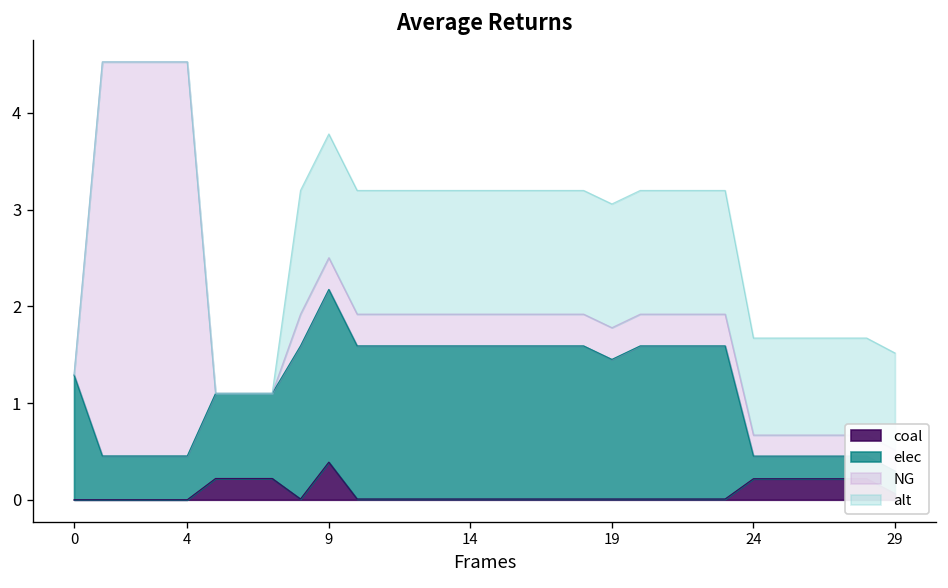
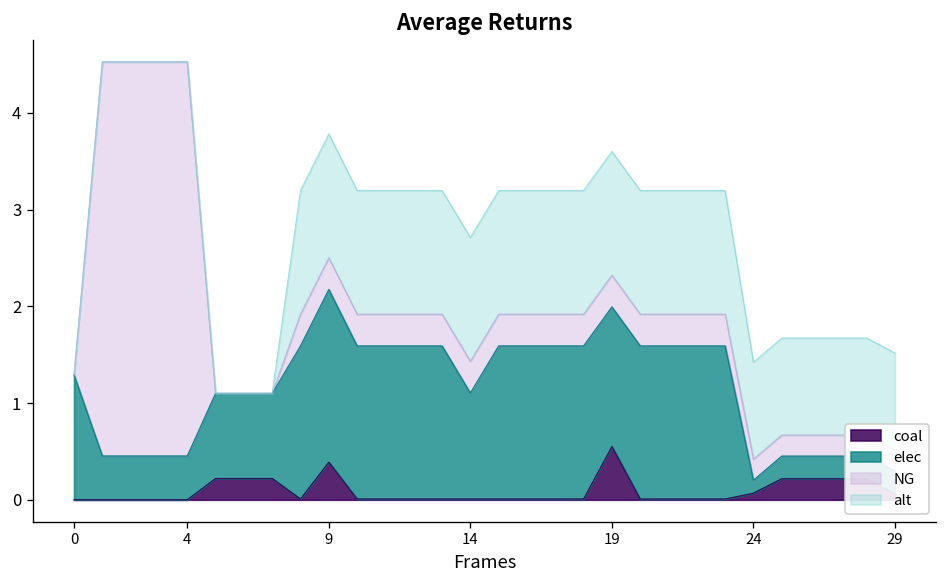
  {
    "coal": {
      "0": 0.0,
      "4": 0.0,
      "9": 0.4,
      "14": 0.0,
-     "19": 0.0,
-     "24": 0.2
+     "19": 0.6,
+     "24": 0.1
    },
    "elec": {
      "4": 0.5,
      "9": 1.8,
-     "14": 1.6,
+     "14": 1.1,
      "19": 1.4,
-     "24": 0.2
+     "24": 0.1
    }
  }
